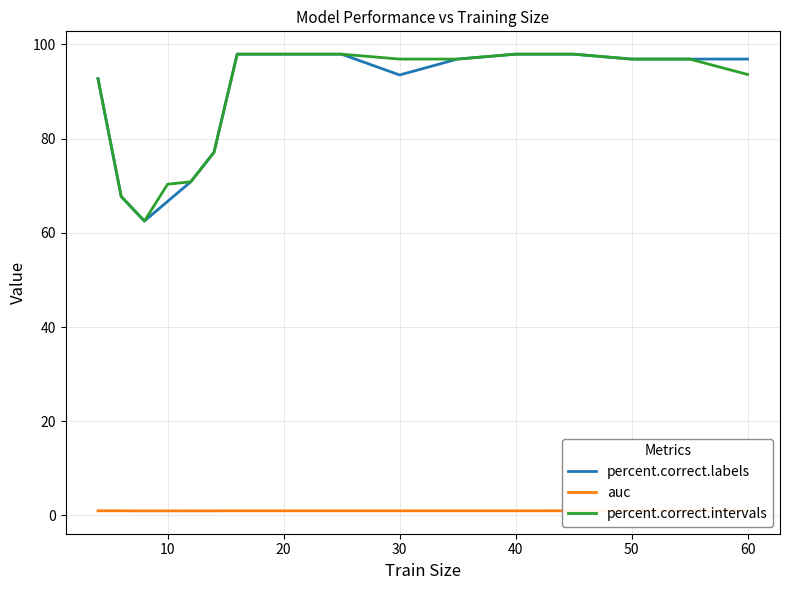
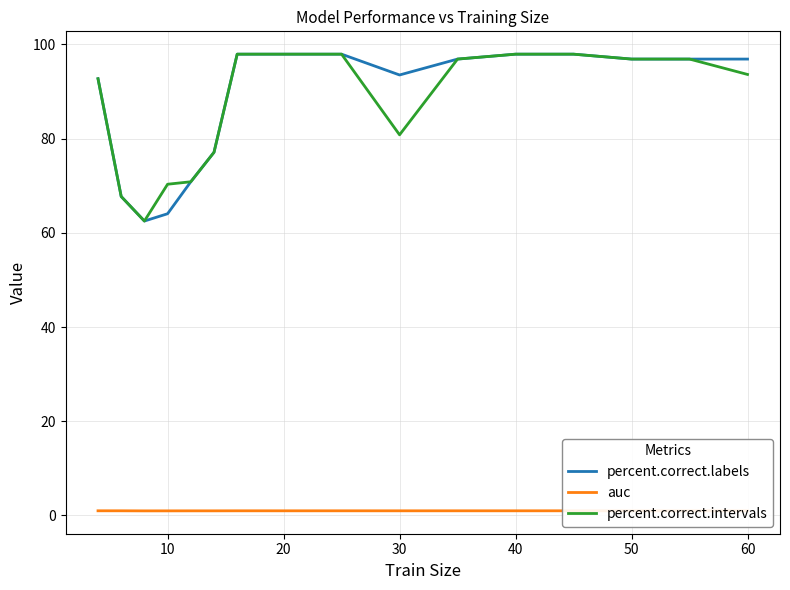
  {
    "percent.correct.labels": {
-     "10": 67,
+     "10": 64,
      "30": 94,
      "60": 97
    },
    "auc": {
      "10": 1,
      "20": 1,
      "30": 1,
      "40": 1
    },
    "percent.correct.intervals": {
      "10": 70,
-     "30": 97,
+     "30": 81,
      "60": 94
    }
  }
